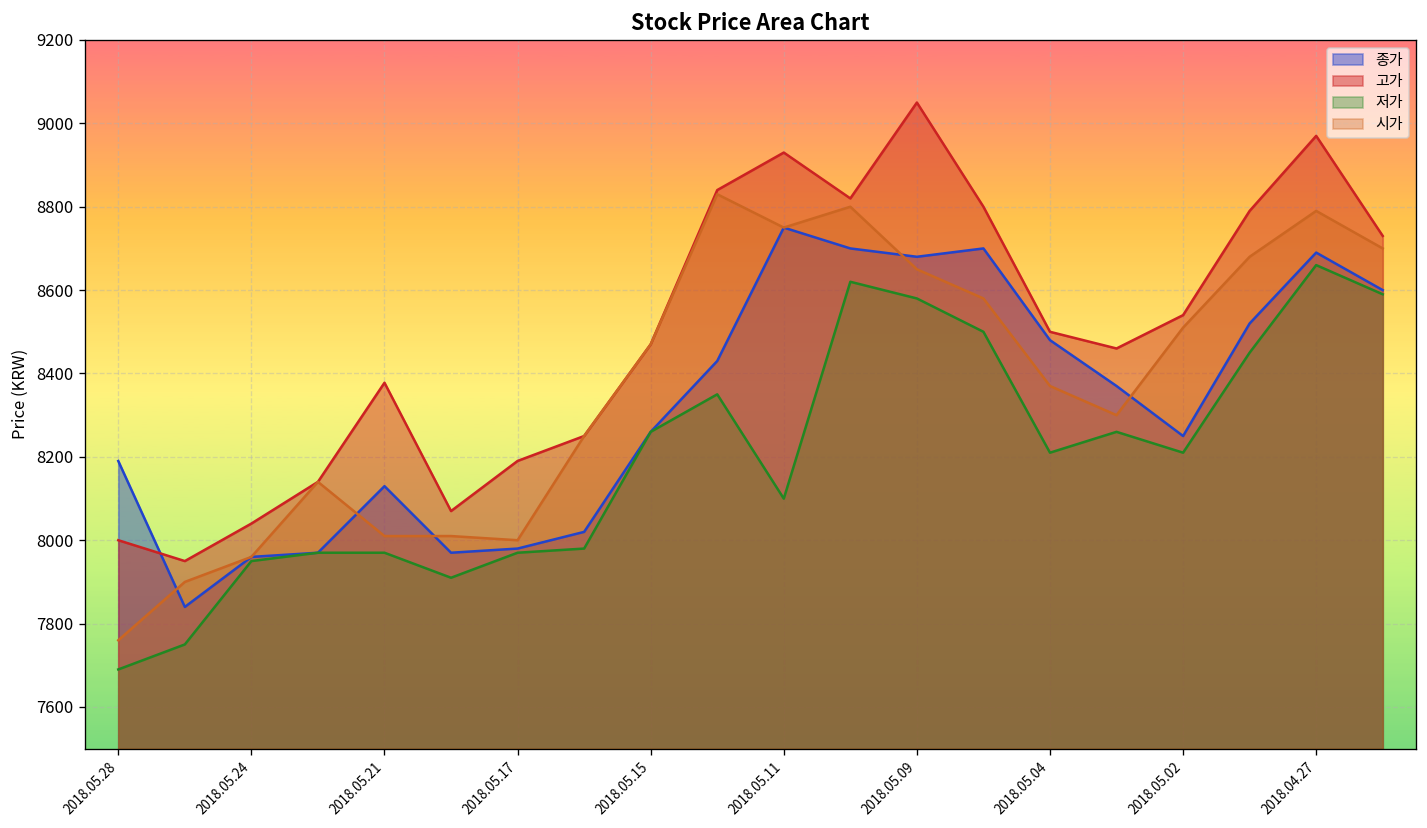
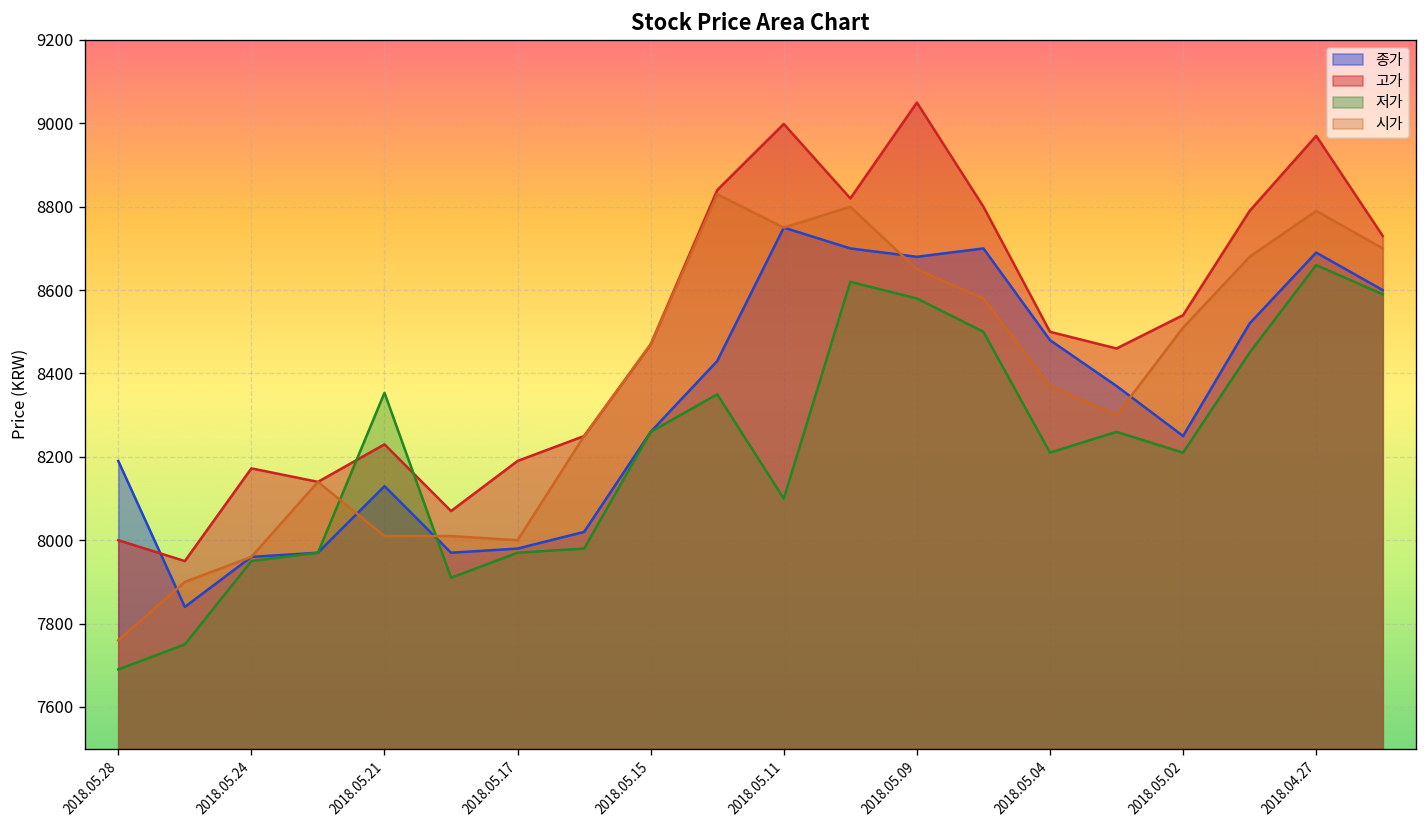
  {
    "종가": {
      "2018.05.28": 8190,
      "2018.05.21": 8130,
      "2018.05.17": 7980,
      "2018.05.09": 8680,
      "2018.05.04": 8480,
      "2018.05.02": 8250,
      "2018.04.27": 8690
    },
    "고가": {
      "2018.05.28": 8000,
-     "2018.05.24": 8040,
-     "2018.05.21": 8380,
+     "2018.05.24": 8170,
+     "2018.05.21": 8230,
      "2018.05.17": 8190,
-     "2018.05.11": 8930,
+     "2018.05.11": 9000,
      "2018.05.09": 9050,
      "2018.05.04": 8500,
      "2018.05.02": 8540,
      "2018.04.27": 8970
    },
    "저가": {
      "2018.05.28": 7690,
      "2018.05.24": 7950,
-     "2018.05.21": 7970,
+     "2018.05.21": 8350,
      "2018.05.17": 7970,
      "2018.05.11": 8100,
      "2018.05.09": 8580,
      "2018.05.04": 8210,
      "2018.05.02": 8210,
      "2018.04.27": 8660
    },
    "시가": {
      "2018.05.28": 7760,
      "2018.05.21": 8010,
      "2018.05.17": 8000,
      "2018.05.09": 8650,
      "2018.05.04": 8370,
      "2018.05.02": 8510,
      "2018.04.27": 8790
    }
  }
